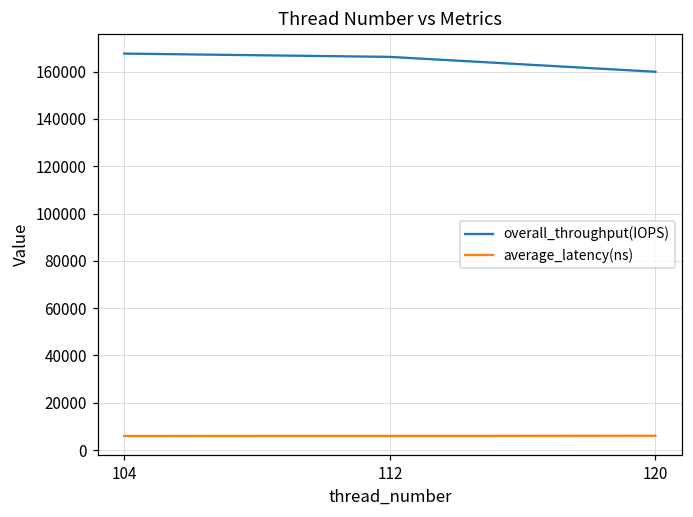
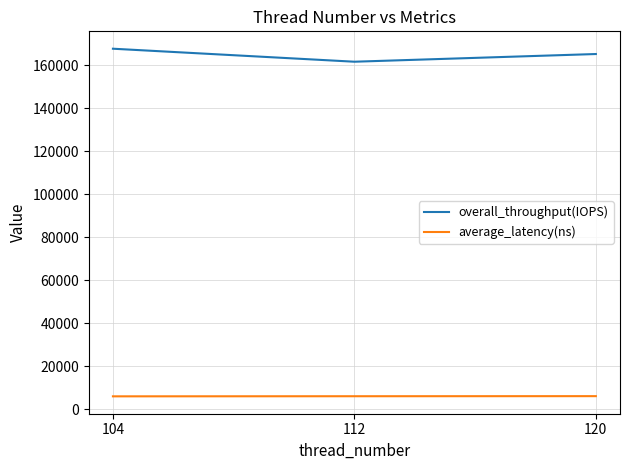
  {
    "overall_throughput(IOPS)": {
      "104": 168000,
-     "112": 166000,
-     "120": 160000
+     "112": 162000,
+     "120": 165000
    },
    "average_latency(ns)": {
      "104": 6000,
      "112": 6000,
      "120": 6000
    }
  }
